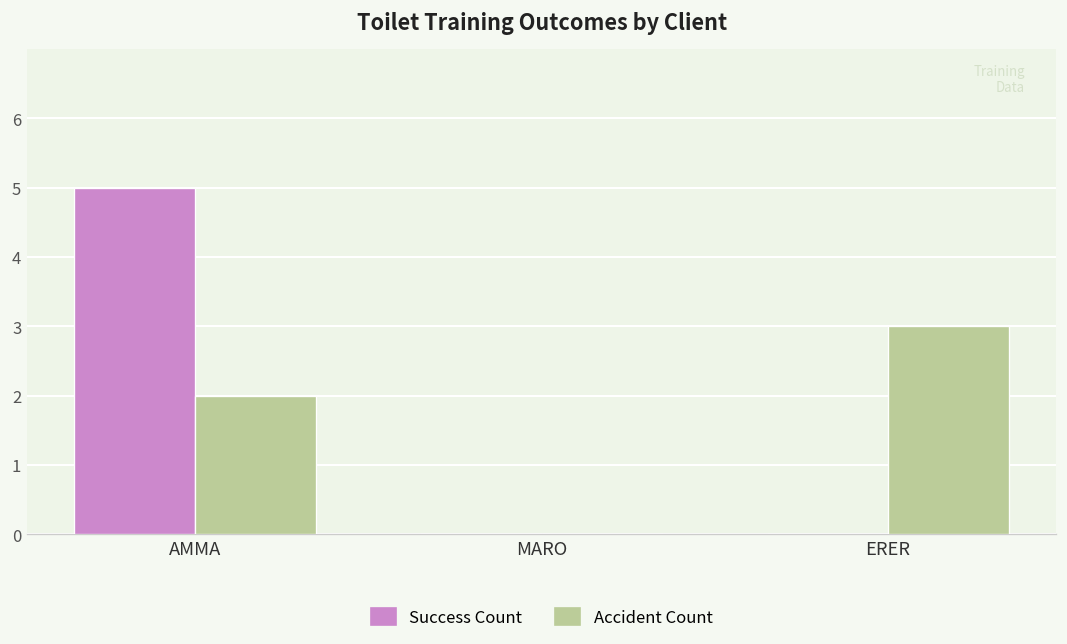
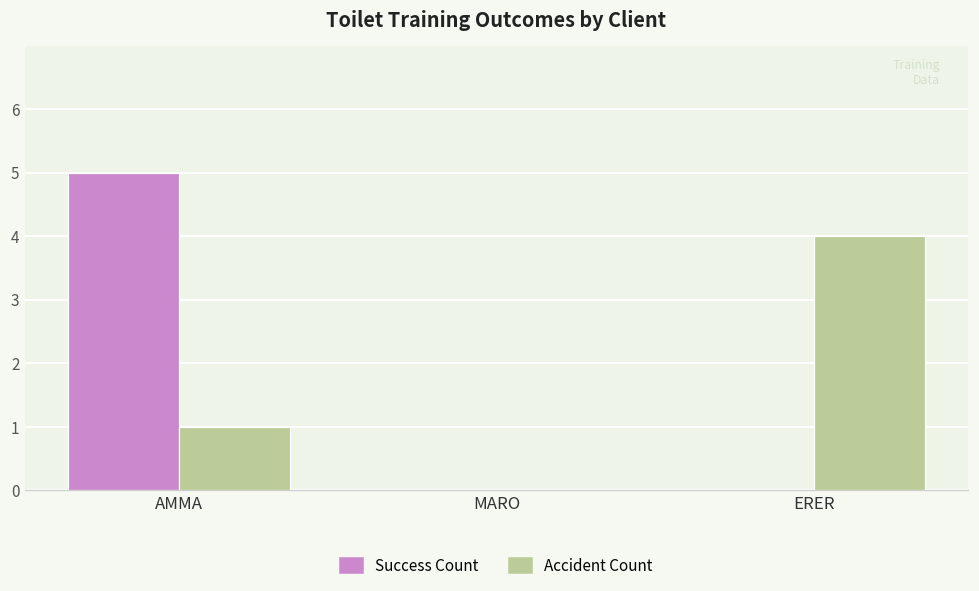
  {
    "Success Count": {
      "AMMA": 5,
      "MARO": 0,
      "ERER": 0
    },
    "Accident Count": {
-     "AMMA": 2,
+     "AMMA": 1,
      "MARO": 0,
-     "ERER": 3
+     "ERER": 4
    }
  }
